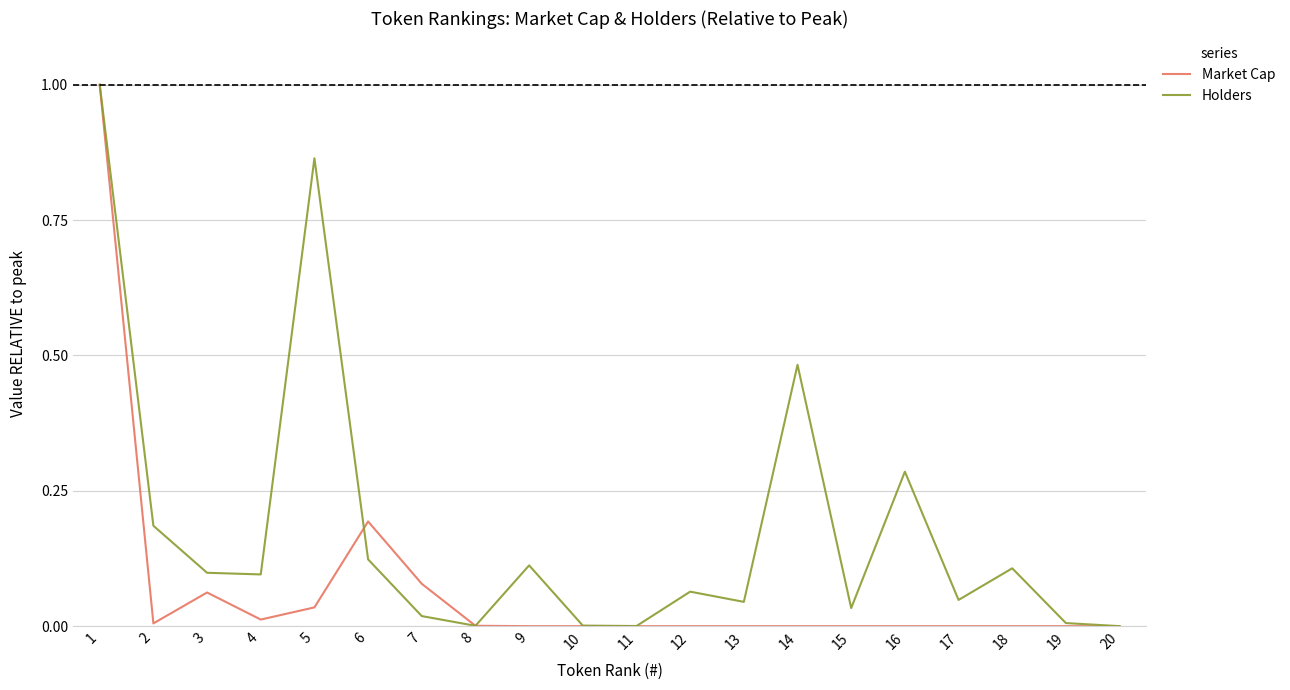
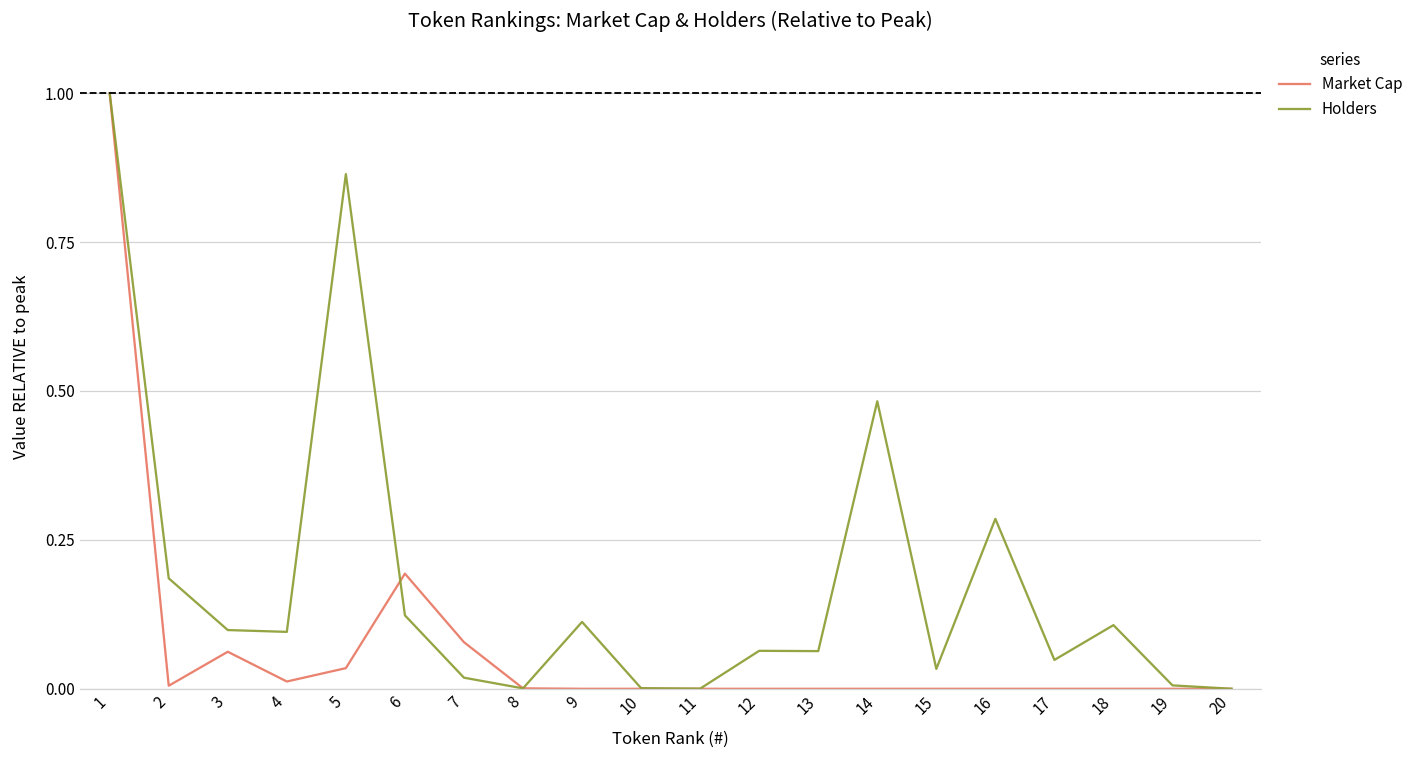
  {
    "Market Cap": {
      "2": 0.01,
      "3": 0.06,
      "4": 0.01,
      "5": 0.03,
      "6": 0.19,
      "7": 0.08,
      "9": 0.00,
      "12": 0.00,
      "13": 0.00,
      "14": 0.00,
      "15": 0.00,
      "16": 0.00,
      "17": 0.00,
      "18": 0.00,
      "19": 0.00
    },
    "Holders": {
      "2": 0.19,
      "3": 0.10,
      "4": 0.10,
      "5": 0.86,
      "6": 0.12,
      "7": 0.02,
      "9": 0.11,
      "12": 0.06,
-     "13": 0.04,
+     "13": 0.06,
      "14": 0.48,
      "15": 0.03,
      "16": 0.29,
      "17": 0.05,
      "18": 0.11,
      "19": 0.01
    }
  }
